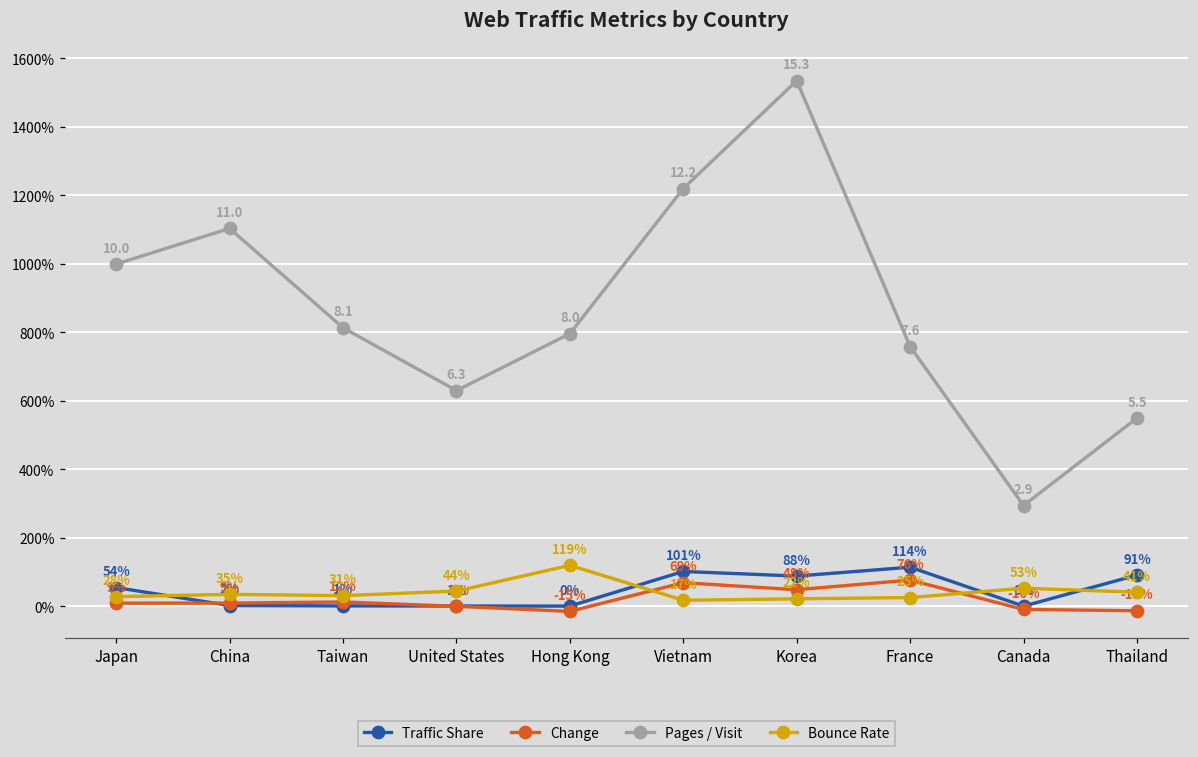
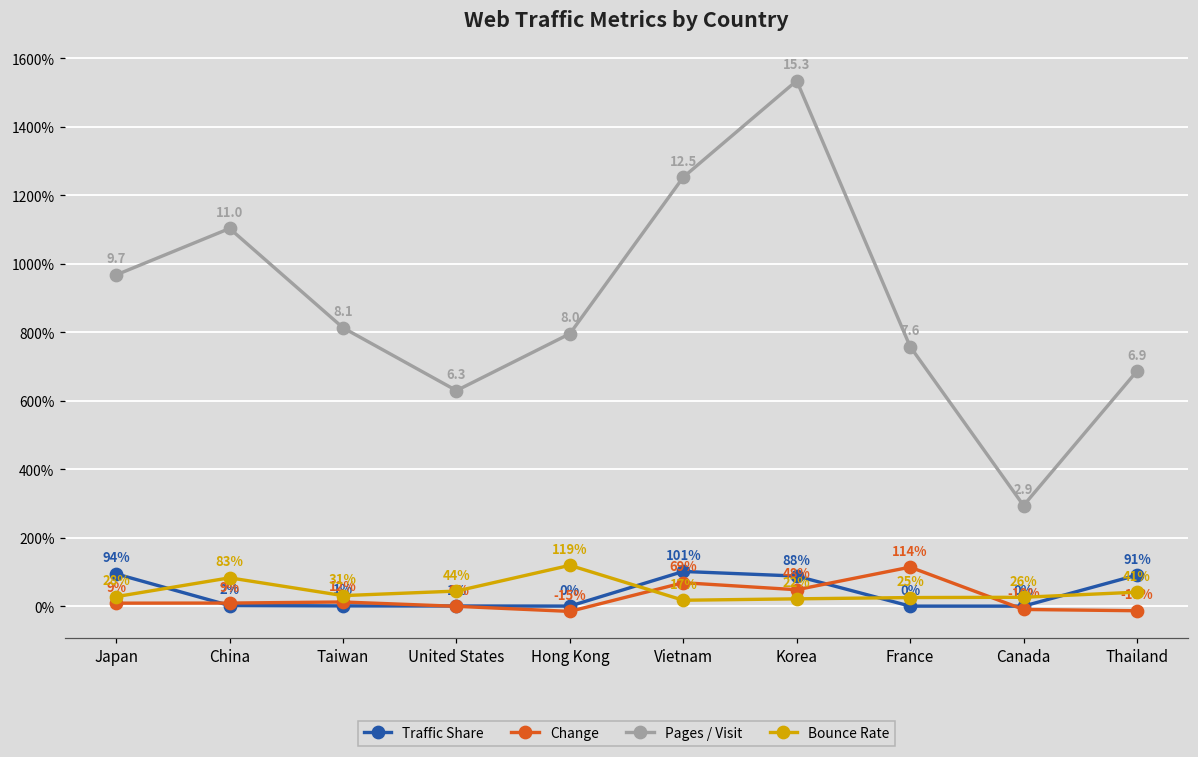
  {
    "Traffic Share": {
-     "Japan": "54%",
+     "Japan": "94%",
      "Korea": "88%",
-     "France": "114%",
+     "France": "0%",
      "Thailand": "91%"
    },
    "Change": {
-     "France": "76%"
+     "France": "114%"
    },
    "Pages / Visit": {
-     "Japan": "10.0",
+     "Japan": "9.7",
      "China": "11.0",
      "Taiwan": "8.1",
      "United States": "6.3",
      "Hong Kong": "8.0",
-     "Vietnam": "12.2",
+     "Vietnam": "12.5",
      "Korea": "15.3",
      "France": "7.6",
      "Canada": "2.9",
-     "Thailand": "5.5"
+     "Thailand": "6.9"
    },
    "Bounce Rate": {
-     "China": "35%",
+     "China": "83%",
      "United States": "44%",
      "Hong Kong": "119%",
-     "Canada": "53%"
+     "Canada": "26%"
    }
  }
